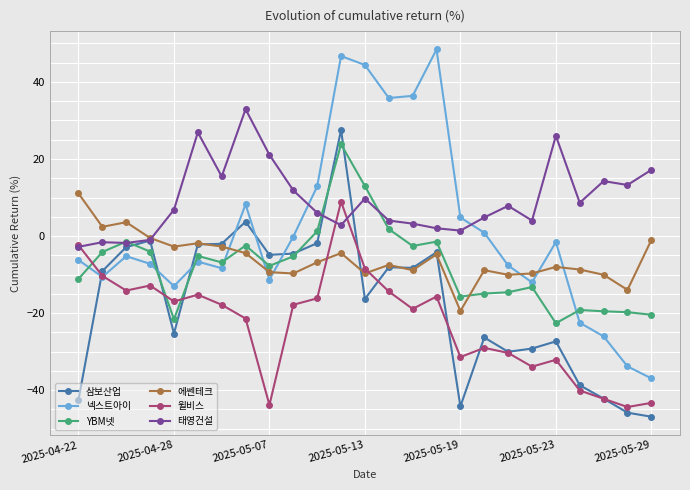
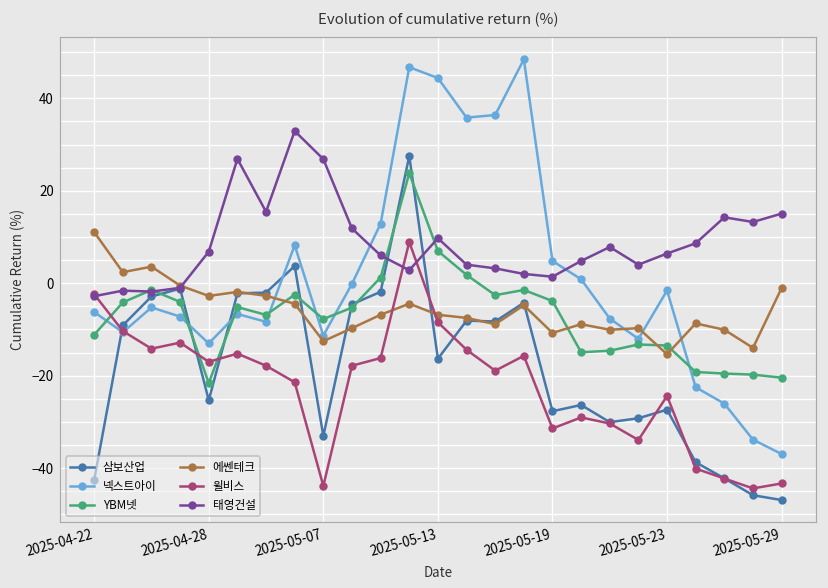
  {
    "삼보산업": {
      "2025-04-28": -25,
-     "2025-05-07": -5,
+     "2025-05-07": -33,
      "2025-05-13": -16,
-     "2025-05-19": -44,
+     "2025-05-19": -28,
      "2025-05-23": -27,
      "2025-05-29": -47
    },
    "넥스트아이": {
      "2025-04-22": -6,
      "2025-04-28": -13,
      "2025-05-07": -11,
      "2025-05-13": 44,
      "2025-05-19": 5,
      "2025-05-23": -2,
      "2025-05-29": -37
    },
    "YBM넷": {
      "2025-04-22": -11,
      "2025-04-28": -22,
      "2025-05-07": -8,
-     "2025-05-13": 13,
-     "2025-05-19": -16,
-     "2025-05-23": -23,
+     "2025-05-13": 7,
+     "2025-05-19": -4,
+     "2025-05-23": -13,
      "2025-05-29": -20
    },
    "에쎈테크": {
      "2025-04-22": 11,
      "2025-04-28": -3,
-     "2025-05-07": -9,
-     "2025-05-13": -10,
-     "2025-05-19": -19,
-     "2025-05-23": -8,
+     "2025-05-07": -13,
+     "2025-05-13": -7,
+     "2025-05-19": -11,
+     "2025-05-23": -15,
      "2025-05-29": -1
    },
    "윌비스": {
      "2025-04-28": -17,
      "2025-05-07": -44,
      "2025-05-13": -8,
      "2025-05-19": -31,
-     "2025-05-23": -32,
+     "2025-05-23": -24,
      "2025-05-29": -43
    },
    "태영건설": {
      "2025-04-28": 7,
-     "2025-05-07": 21,
+     "2025-05-07": 27,
      "2025-05-13": 10,
      "2025-05-19": 1,
-     "2025-05-23": 26,
-     "2025-05-29": 17
+     "2025-05-23": 6,
+     "2025-05-29": 15
    }
  }
